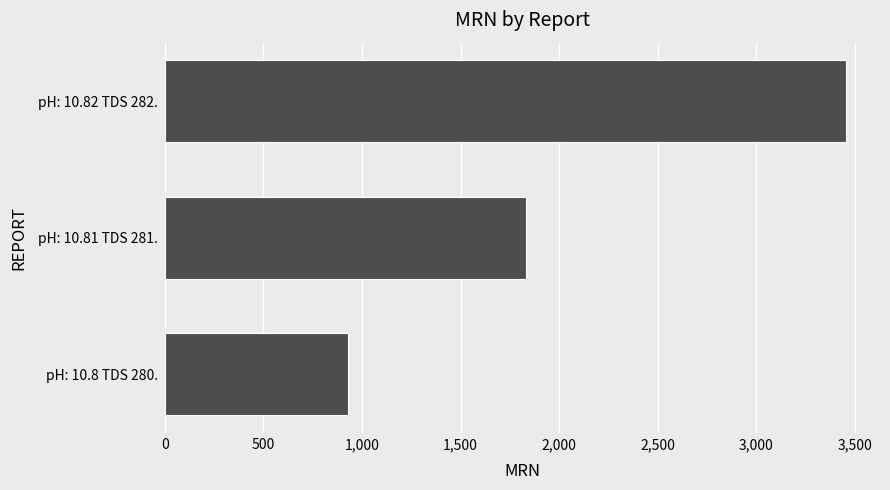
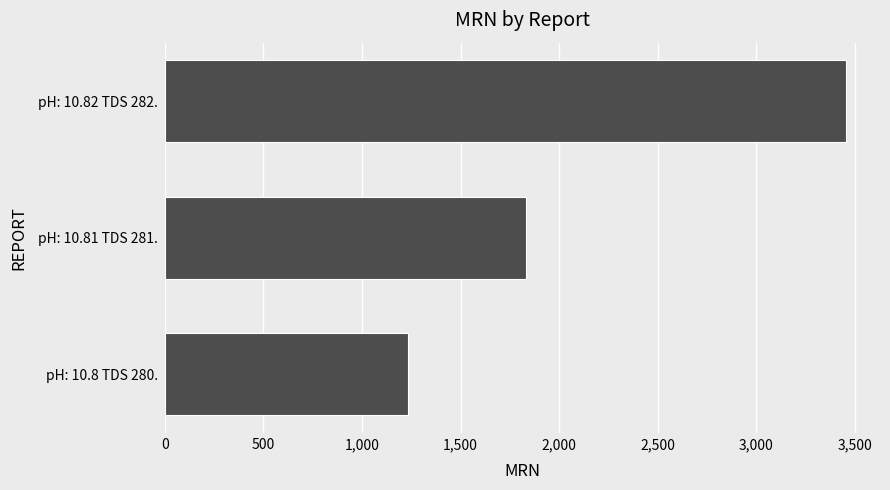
  {
    "pH: 10.82 TDS 282.": "3,460",
    "pH: 10.81 TDS 281.": "1,830",
-   "pH: 10.8 TDS 280.": "930"
+   "pH: 10.8 TDS 280.": "1,230"
  }
